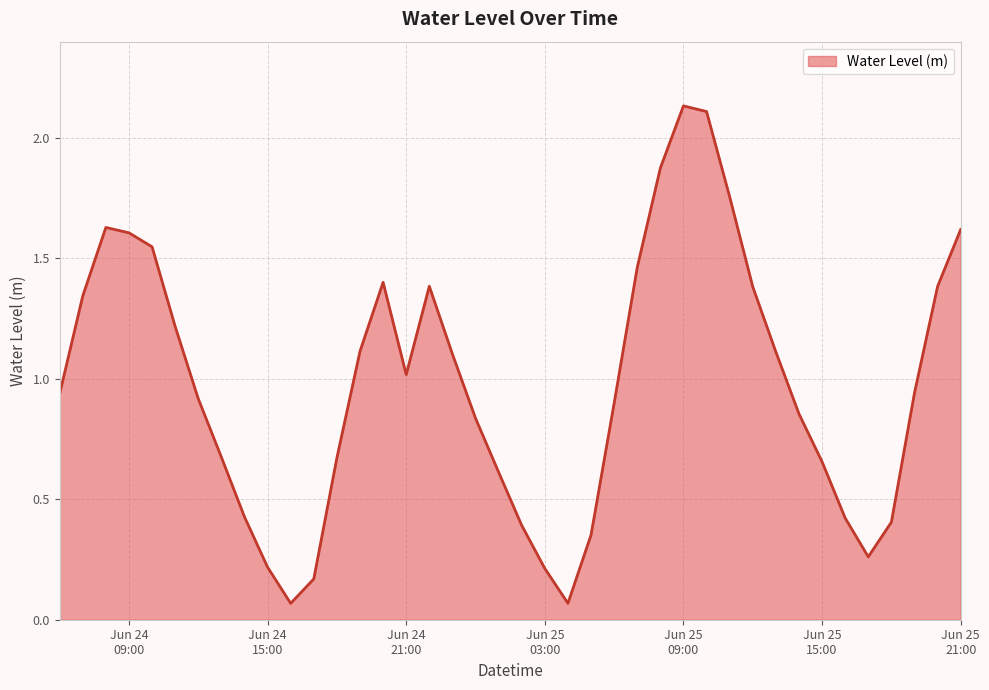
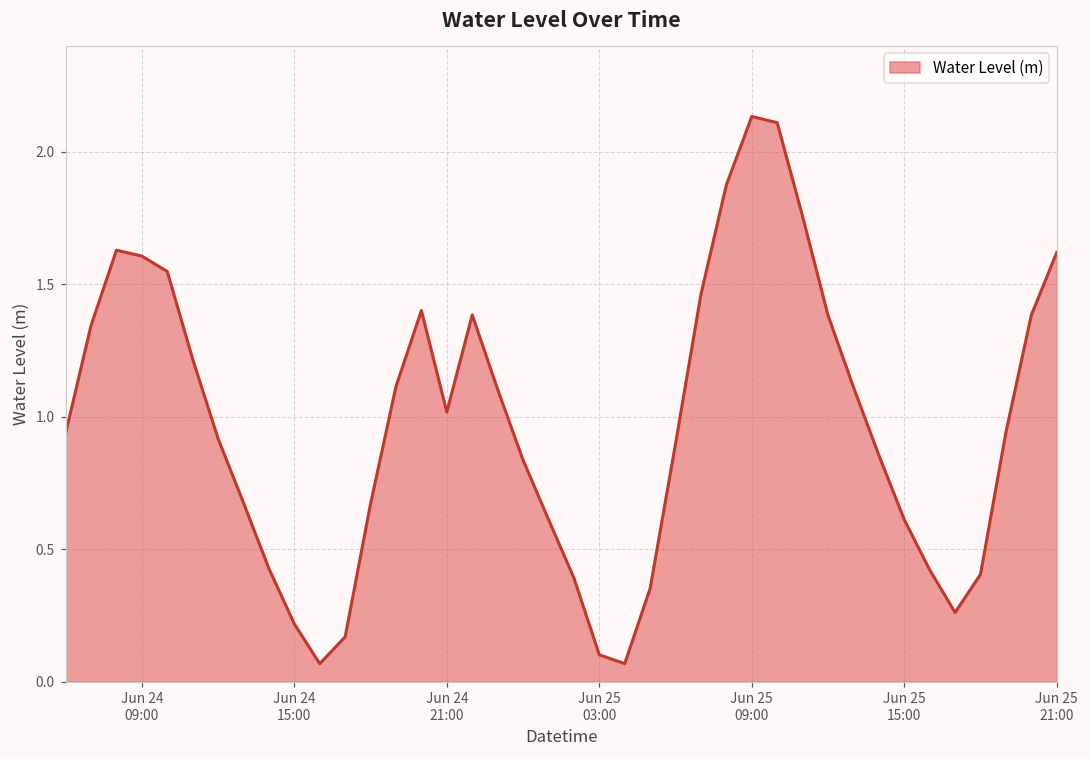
  {
    "Jun 24 09:00": 1.61,
    "Jun 24 15:00": 0.22,
    "Jun 24 21:00": 1.02,
-   "Jun 25 03:00": 0.21,
+   "Jun 25 03:00": 0.10,
    "Jun 25 09:00": 2.13,
-   "Jun 25 15:00": 0.66,
+   "Jun 25 15:00": 0.61,
    "Jun 25 21:00": 1.62
  }
